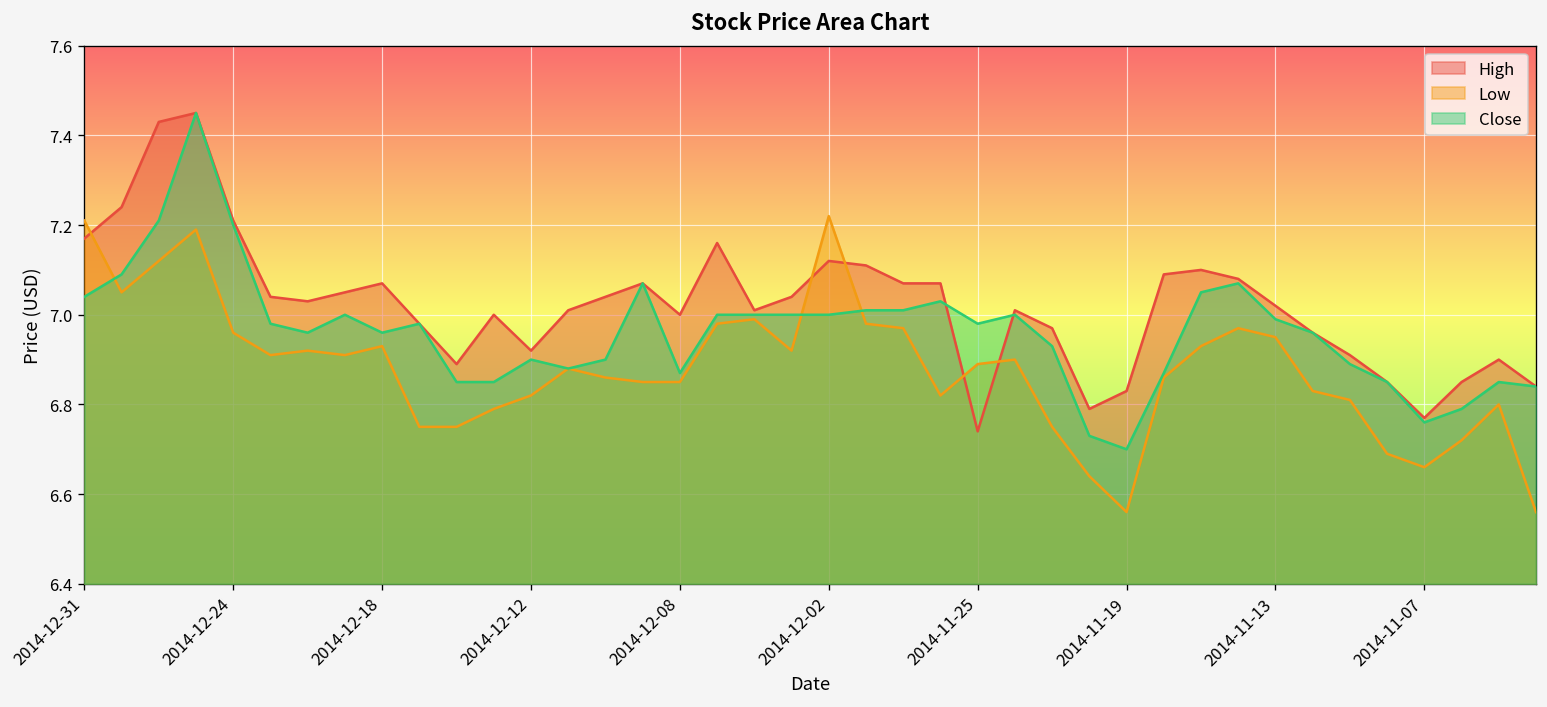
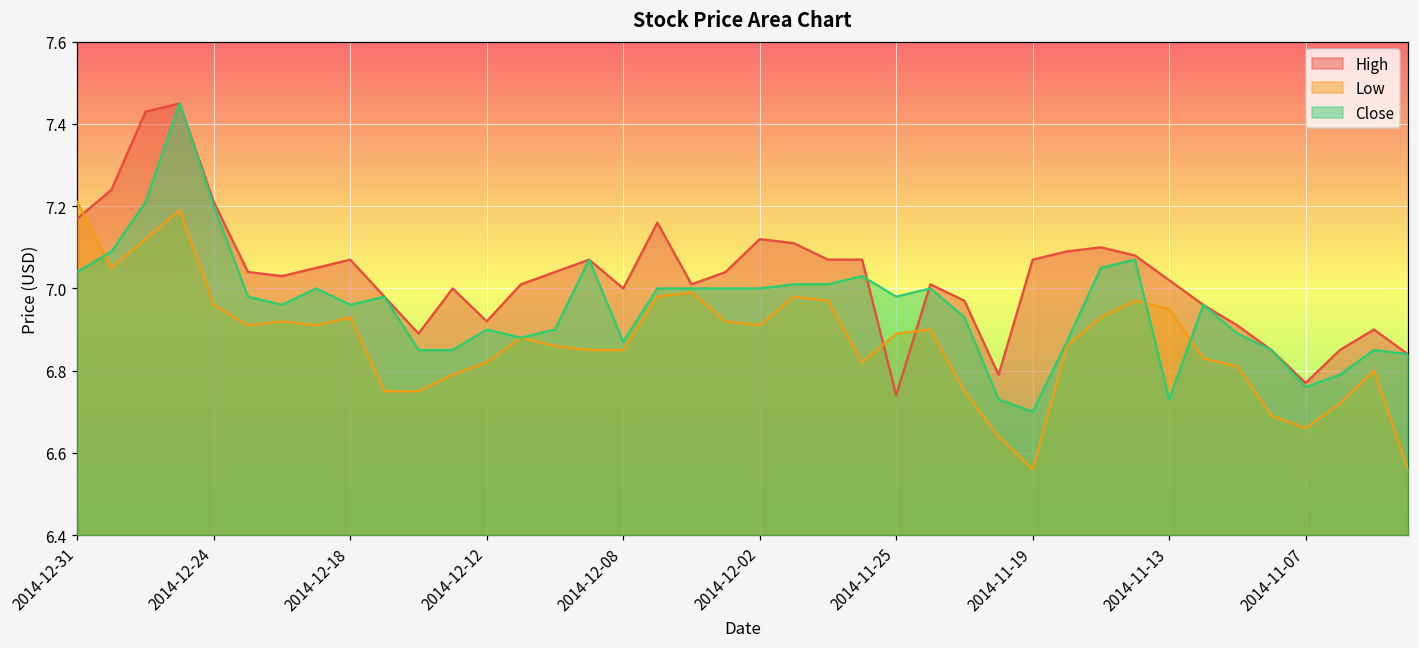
  {
    "High": {
      "2014-12-31": 7.17,
      "2014-12-24": 7.21,
      "2014-12-18": 7.07,
      "2014-12-12": 6.92,
      "2014-12-08": 7.00,
      "2014-12-02": 7.12,
      "2014-11-25": 6.74,
-     "2014-11-19": 6.83,
+     "2014-11-19": 7.07,
      "2014-11-13": 7.02,
      "2014-11-07": 6.77
    },
    "Low": {
      "2014-12-31": 7.21,
      "2014-12-24": 6.96,
      "2014-12-18": 6.93,
      "2014-12-12": 6.82,
      "2014-12-08": 6.85,
-     "2014-12-02": 7.22,
+     "2014-12-02": 6.91,
      "2014-11-25": 6.89,
      "2014-11-19": 6.56,
      "2014-11-13": 6.95,
      "2014-11-07": 6.66
    },
    "Close": {
      "2014-12-31": 7.04,
      "2014-12-24": 7.20,
      "2014-12-18": 6.96,
      "2014-12-12": 6.90,
      "2014-12-08": 6.87,
      "2014-12-02": 7.00,
      "2014-11-25": 6.98,
      "2014-11-19": 6.70,
-     "2014-11-13": 6.99,
+     "2014-11-13": 6.73,
      "2014-11-07": 6.76
    }
  }
